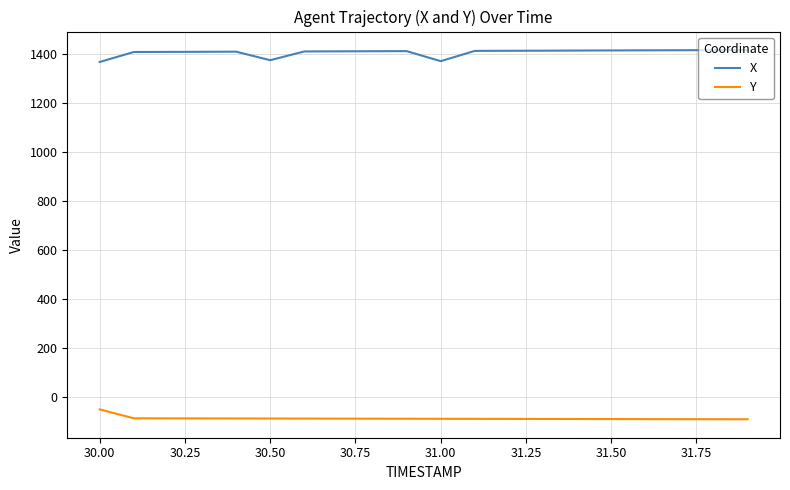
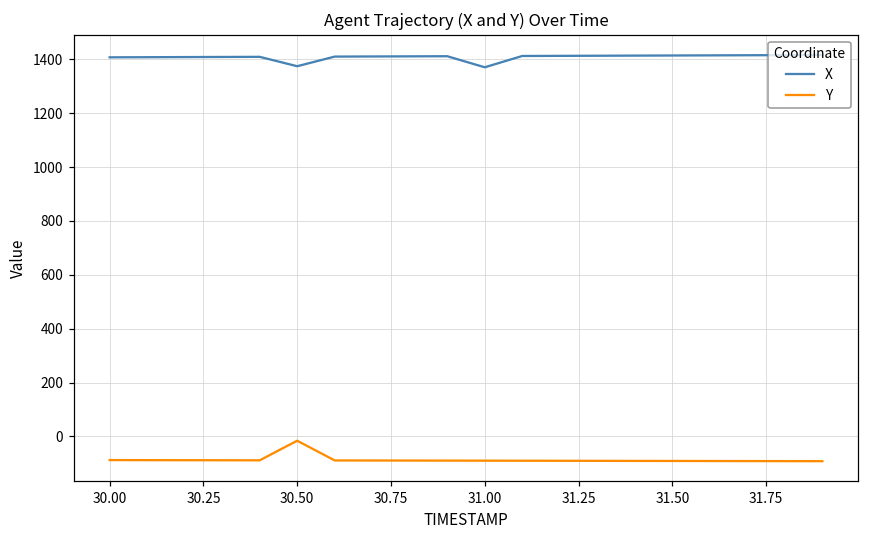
  {
    "X": {
-     "30.00": 1370,
+     "30.00": 1410,
      "30.50": 1370,
      "31.00": 1370,
      "31.50": 1410
    },
    "Y": {
-     "30.00": -50,
-     "30.50": -90,
+     "30.00": -90,
+     "30.50": -20,
      "31.00": -90,
      "31.50": -90
    }
  }
